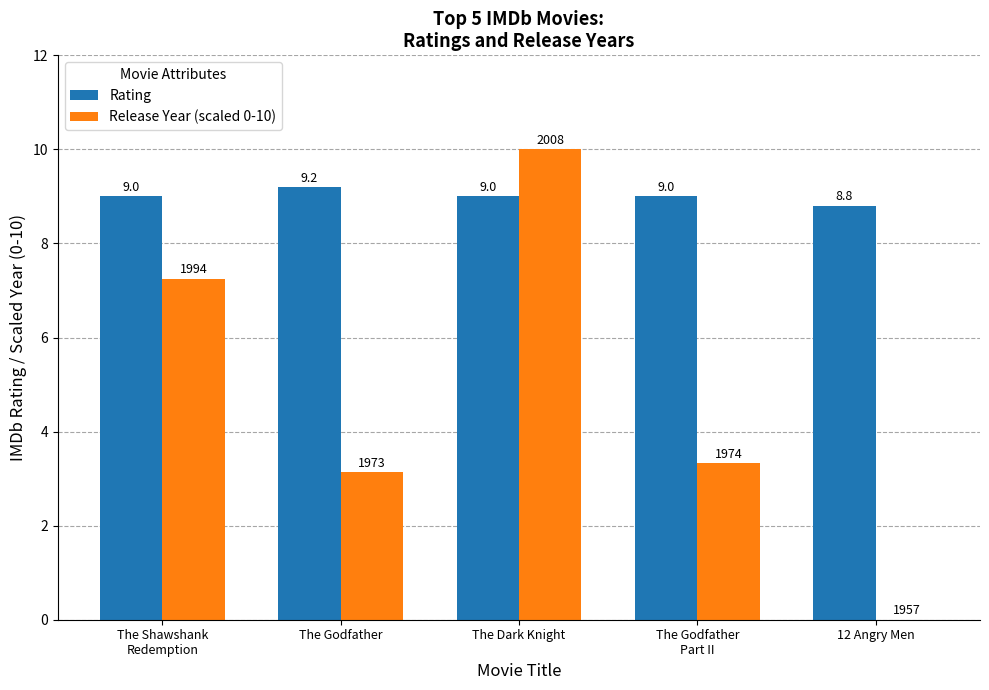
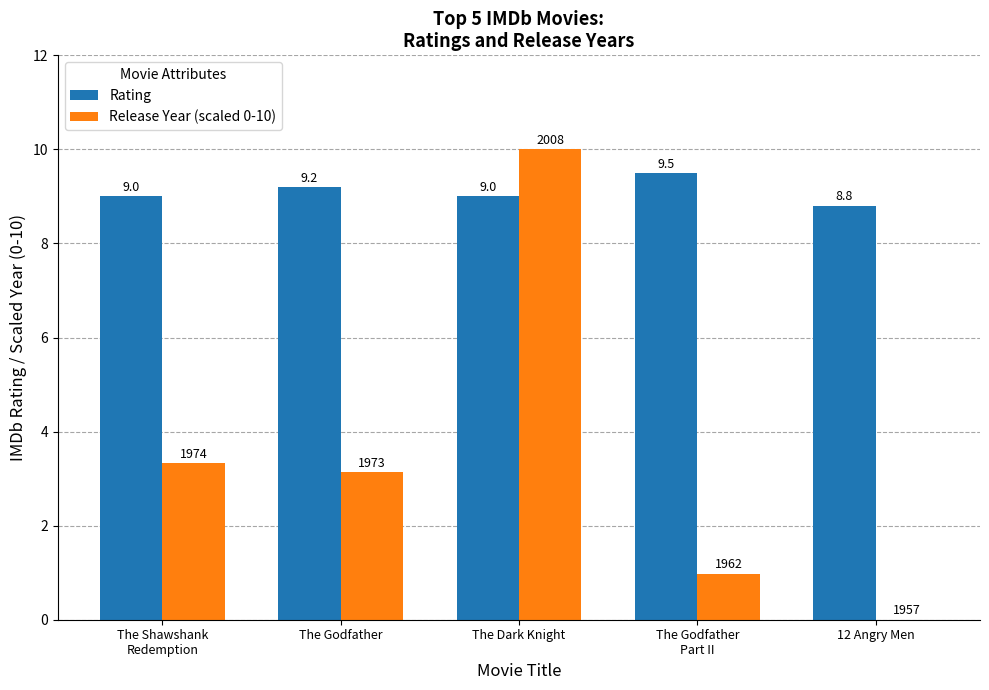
  {
    "Rating": {
      "The Shawshank Redemption": 9.0,
      "The Godfather": 9.2,
      "The Dark Knight": 9.0,
-     "The Godfather Part II": 9.0,
+     "The Godfather Part II": 9.5,
      "12 Angry Men": 8.8
    },
    "Release Year (scaled 0-10)": {
-     "The Shawshank Redemption": 1994,
-     "The Godfather Part II": 1974
+     "The Shawshank Redemption": 1974,
+     "The Godfather Part II": 1962
    }
  }
